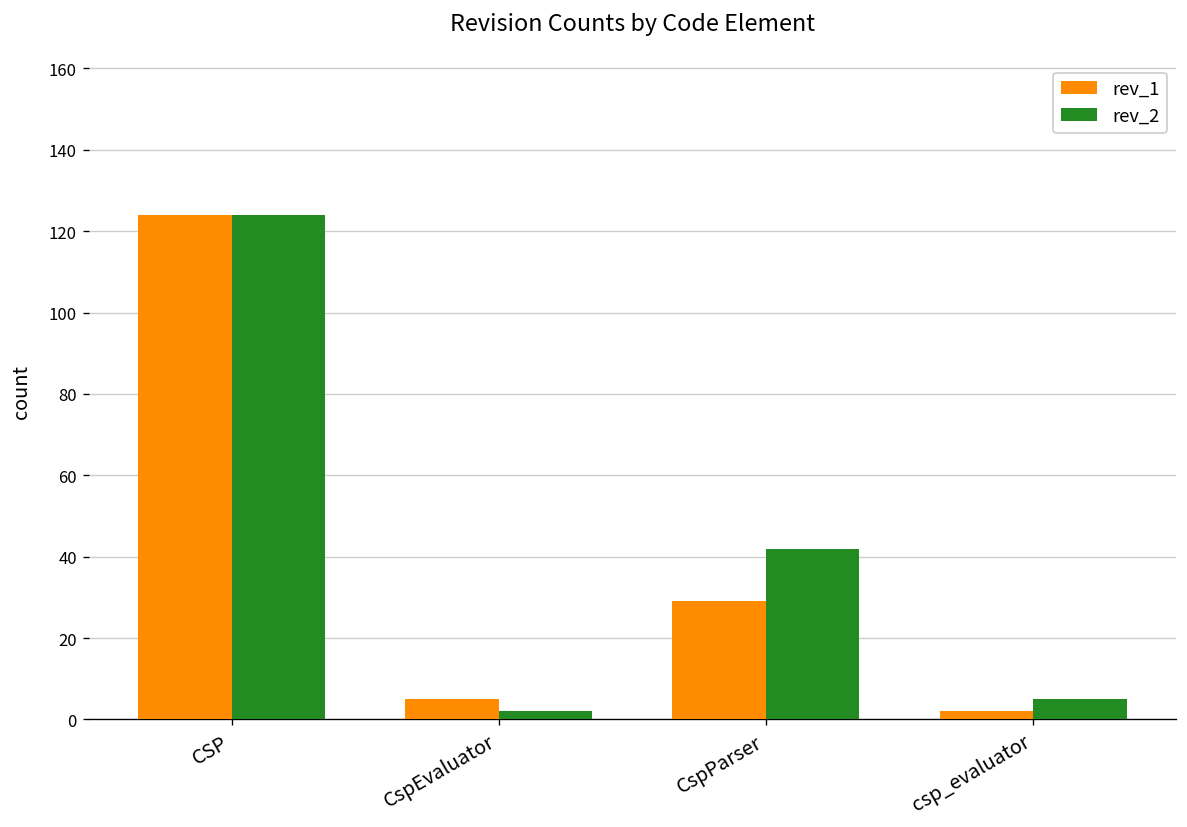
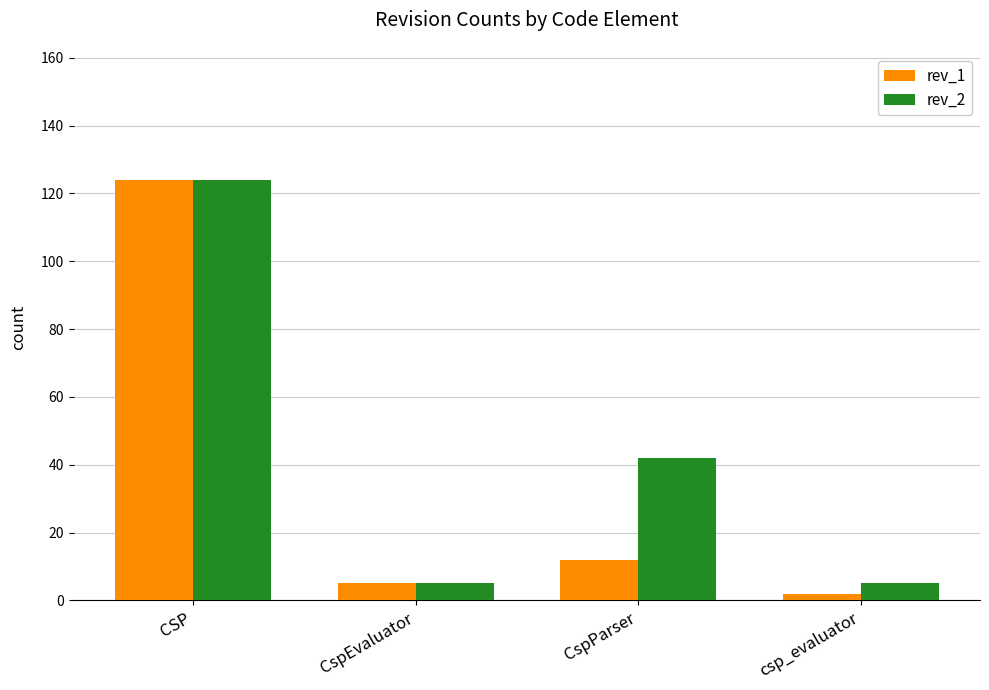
  {
    "rev_1": {
      "CSP": 124,
      "CspEvaluator": 5,
-     "CspParser": 29,
+     "CspParser": 12,
      "csp_evaluator": 2
    },
    "rev_2": {
      "CSP": 124,
-     "CspEvaluator": 2,
+     "CspEvaluator": 5,
      "CspParser": 42,
      "csp_evaluator": 5
    }
  }
